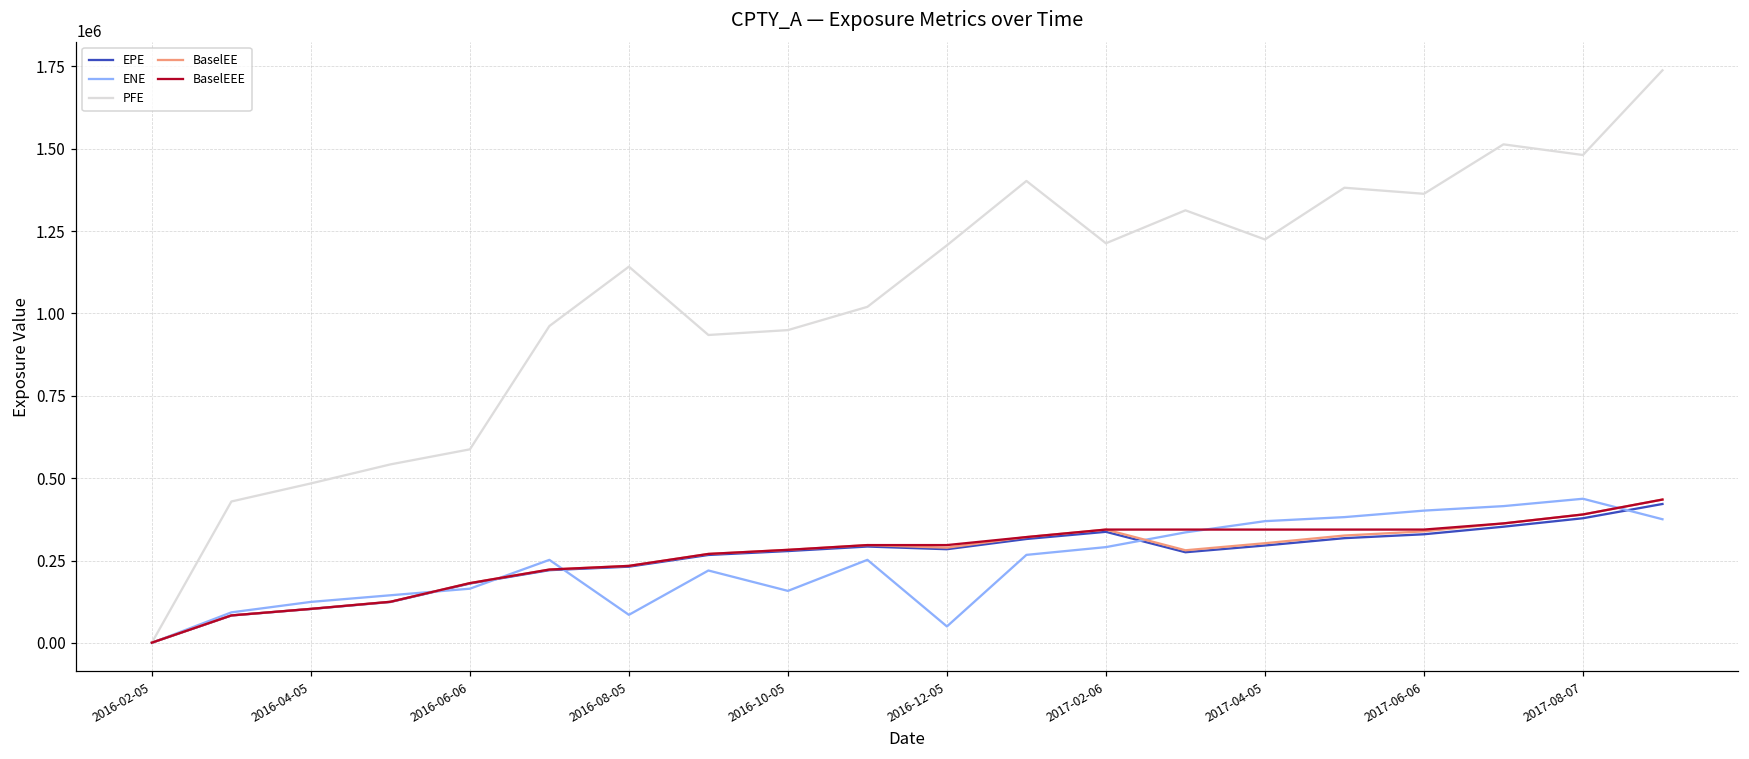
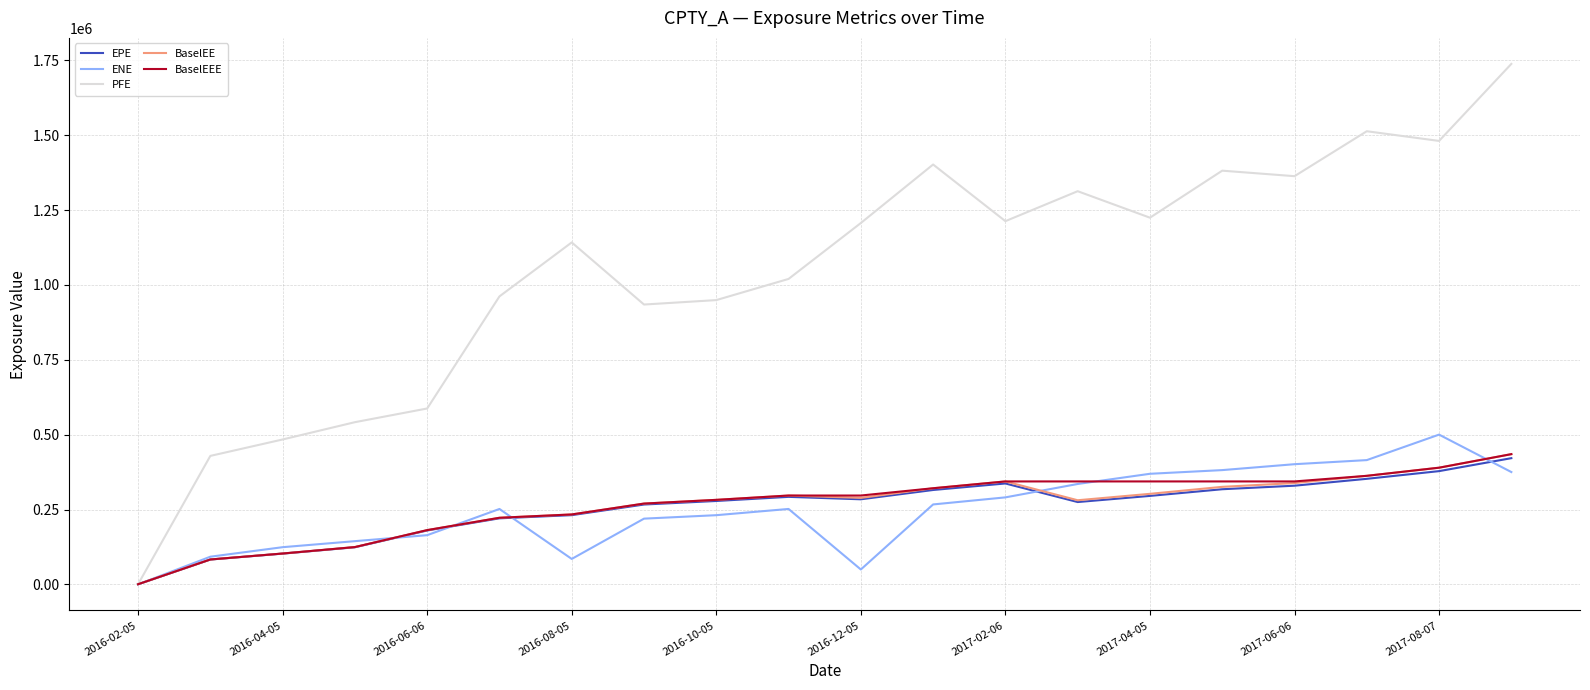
  {
    "EPE": {
      "2017-06-06": 330000,
      "2017-08-07": 380000
    },
    "ENE": {
      "2016-04-05": 120000,
      "2016-06-06": 160000,
      "2016-08-05": 90000,
-     "2016-10-05": 160000,
+     "2016-10-05": 230000,
      "2016-12-05": 50000,
      "2017-02-06": 290000,
      "2017-04-05": 370000,
      "2017-06-06": 400000,
-     "2017-08-07": 440000
+     "2017-08-07": 500000
    },
    "PFE": {
      "2016-04-05": 480000,
      "2016-06-06": 590000,
      "2016-08-05": 1140000,
      "2016-10-05": 950000,
      "2016-12-05": 1210000,
      "2017-02-06": 1210000,
      "2017-04-05": 1220000,
      "2017-06-06": 1360000,
      "2017-08-07": 1480000
    },
    "BaselEEE": {
      "2017-04-05": 340000
    }
  }
